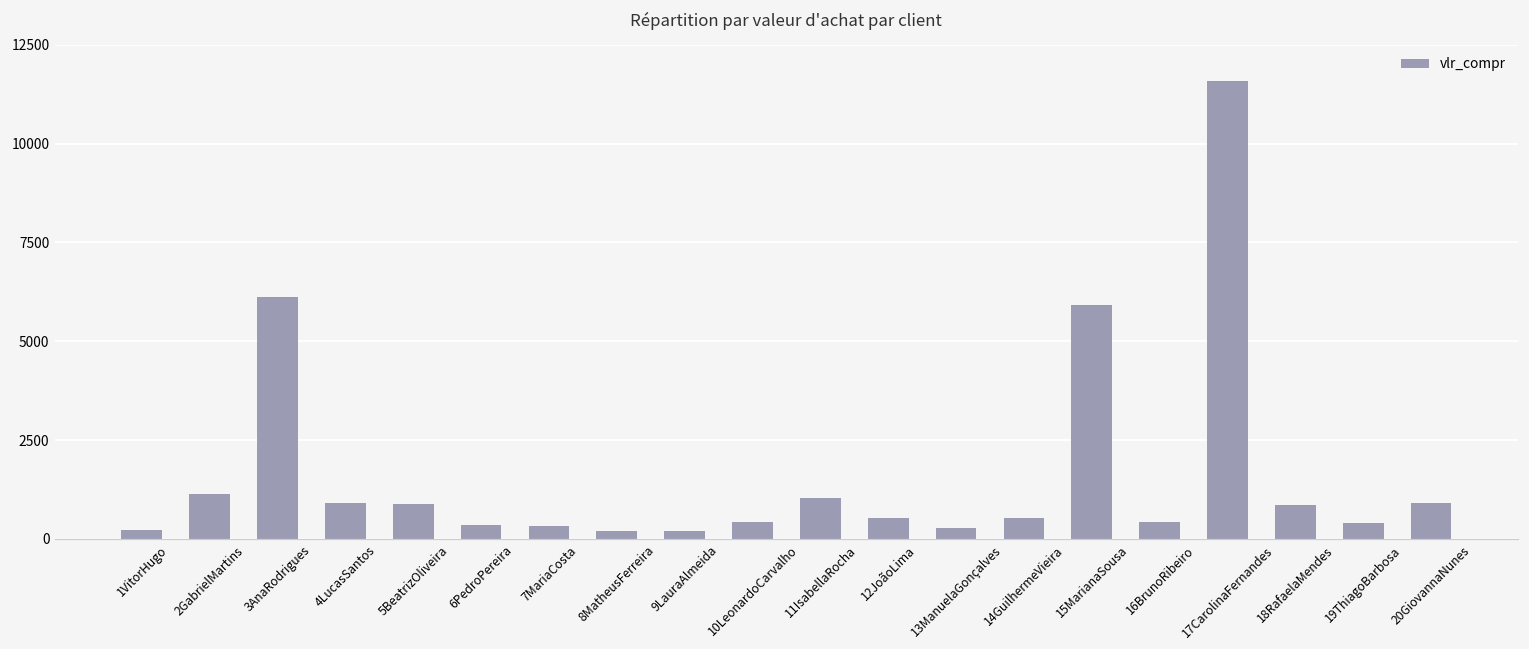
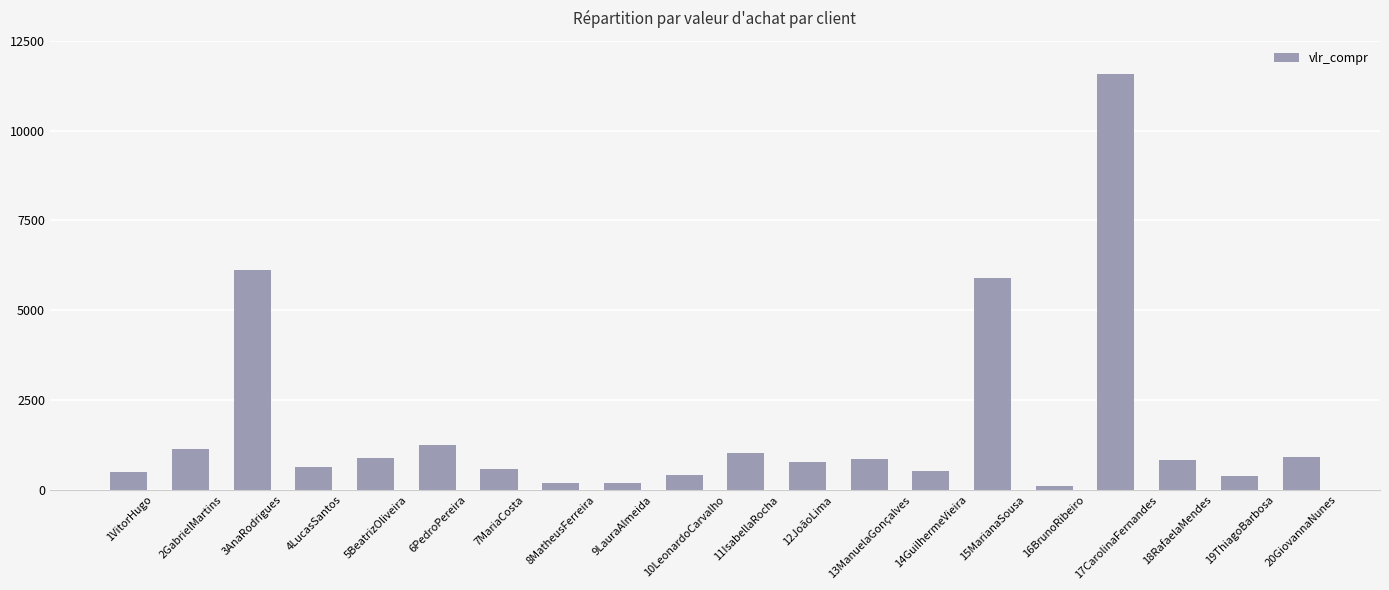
  {
-   "1VitorHugo": 200,
+   "1VitorHugo": 500,
    "2GabrielMartins": 1100,
    "3AnaRodrigues": 6100,
-   "4LucasSantos": 900,
+   "4LucasSantos": 600,
    "5BeatrizOliveira": 900,
-   "6PedroPereira": 300,
-   "7MariaCosta": 300,
+   "6PedroPereira": 1200,
+   "7MariaCosta": 600,
    "8MatheusFerreira": 200,
    "9LauraAlmeida": 200,
    "10LeonardoCarvalho": 400,
    "11IsabellaRocha": 1000,
-   "12JoãoLima": 500,
-   "13ManuelaGonçalves": 300,
+   "12JoãoLima": 800,
+   "13ManuelaGonçalves": 900,
    "14GuilhermeVieira": 500,
    "15MarianaSousa": 5900,
-   "16BrunoRibeiro": 400,
+   "16BrunoRibeiro": 100,
    "17CarolinaFernandes": 11600,
    "18RafaelaMendes": 800,
    "19ThiagoBarbosa": 400,
    "20GiovannaNunes": 900
  }
